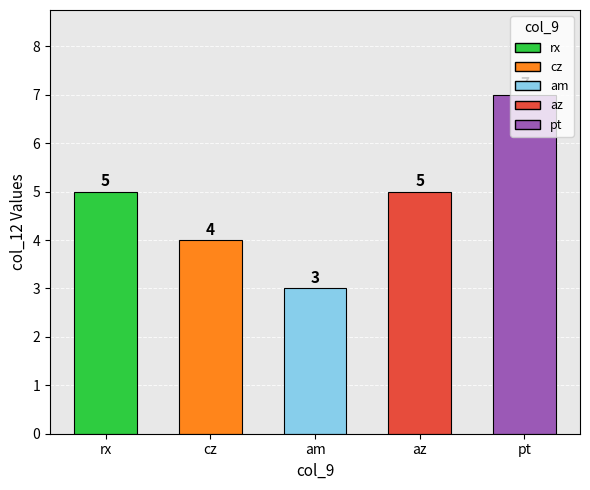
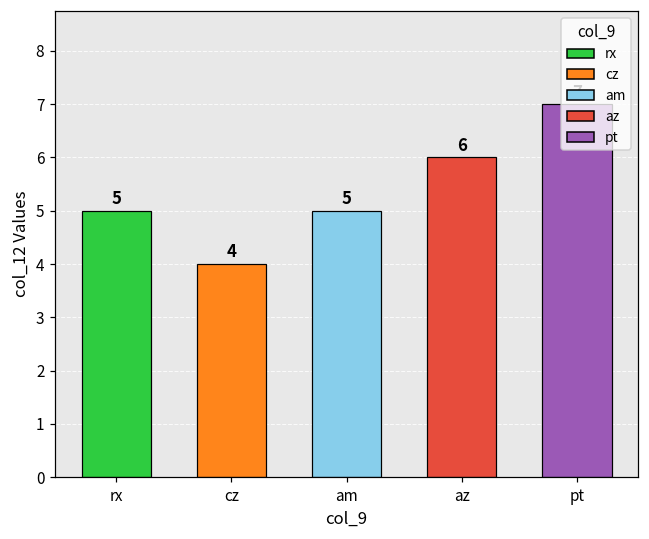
  {
    "rx": 5,
    "cz": 4,
-   "am": 3,
-   "az": 5
+   "am": 5,
+   "az": 6
  }
